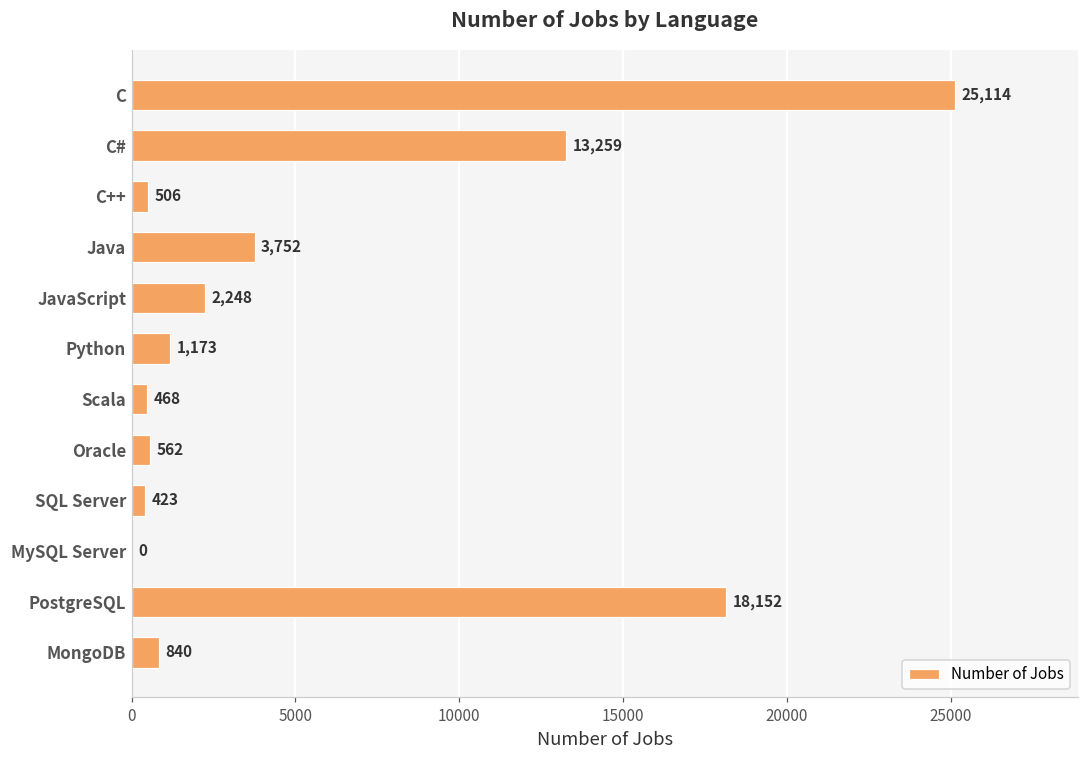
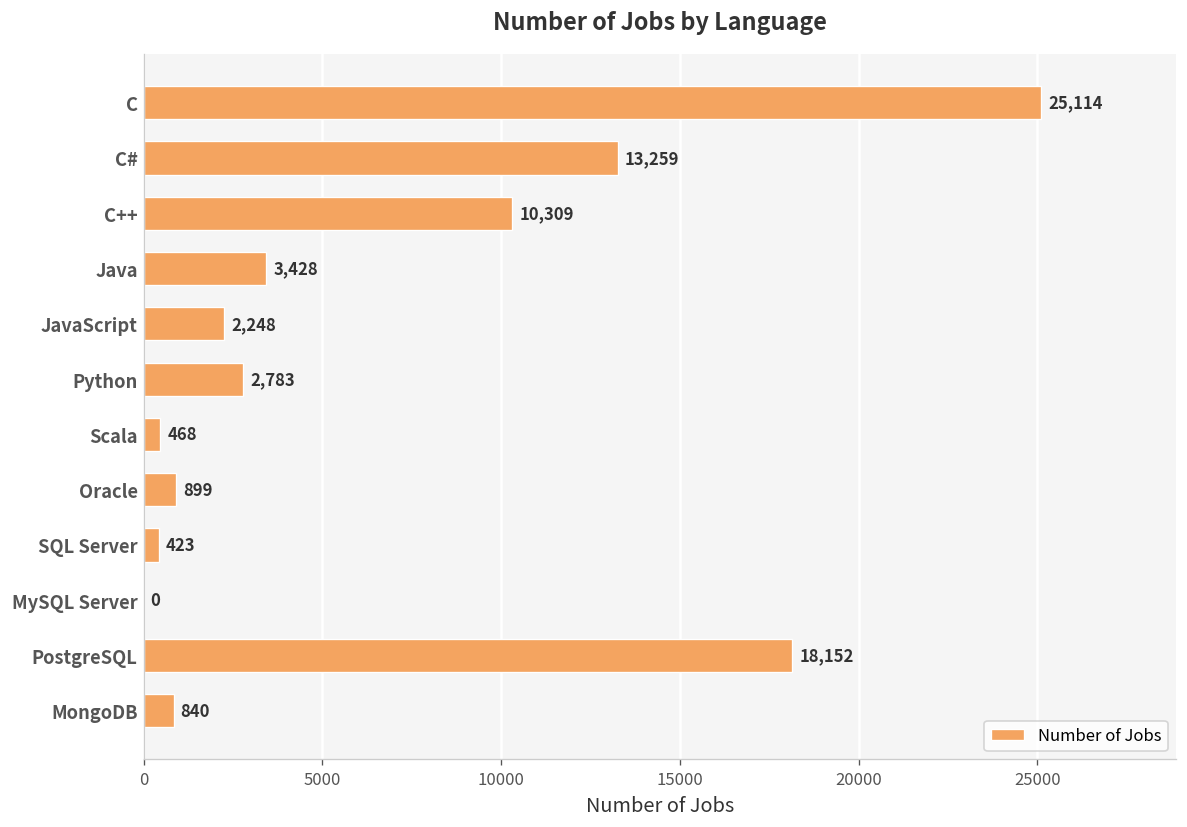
  {
    "C": "25,114",
    "C#": "13,259",
-   "C++": "506",
-   "Java": "3,752",
+   "C++": "10,309",
+   "Java": "3,428",
    "JavaScript": "2,248",
-   "Python": "1,173",
+   "Python": "2,783",
    "Scala": "468",
-   "Oracle": "562",
+   "Oracle": "899",
    "SQL Server": "423",
    "MySQL Server": "0",
    "PostgreSQL": "18,152",
    "MongoDB": "840"
  }
